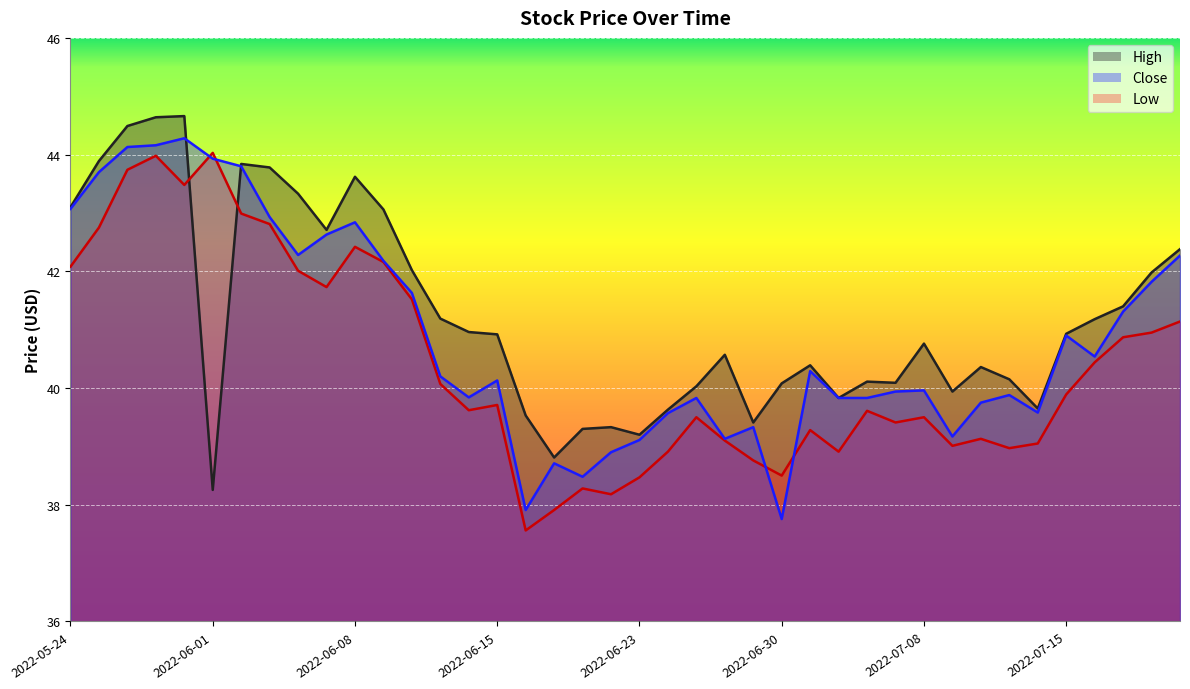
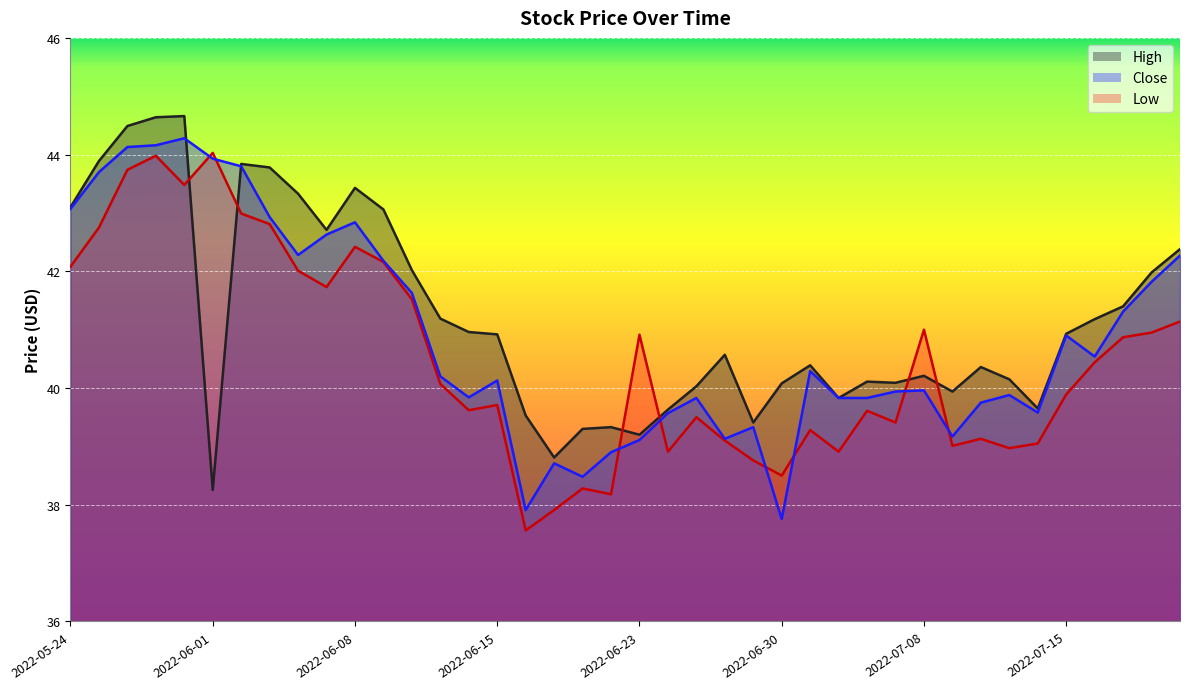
  {
    "High": {
      "2022-06-01": 38.3,
-     "2022-06-08": 43.6,
+     "2022-06-08": 43.4,
      "2022-06-15": 40.9,
      "2022-06-23": 39.2,
      "2022-06-30": 40.1,
-     "2022-07-08": 40.8
+     "2022-07-08": 40.2
    },
    "Low": {
      "2022-05-24": 42.1,
      "2022-06-01": 44.0,
      "2022-06-08": 42.4,
      "2022-06-15": 39.7,
-     "2022-06-23": 38.5,
+     "2022-06-23": 40.9,
      "2022-06-30": 38.5,
-     "2022-07-08": 39.5,
+     "2022-07-08": 41.0,
      "2022-07-15": 39.9
    },
    "Close": {
      "2022-06-01": 43.9,
      "2022-06-08": 42.8,
      "2022-06-15": 40.1,
      "2022-06-23": 39.1,
      "2022-06-30": 37.8,
      "2022-07-08": 40.0
    }
  }
